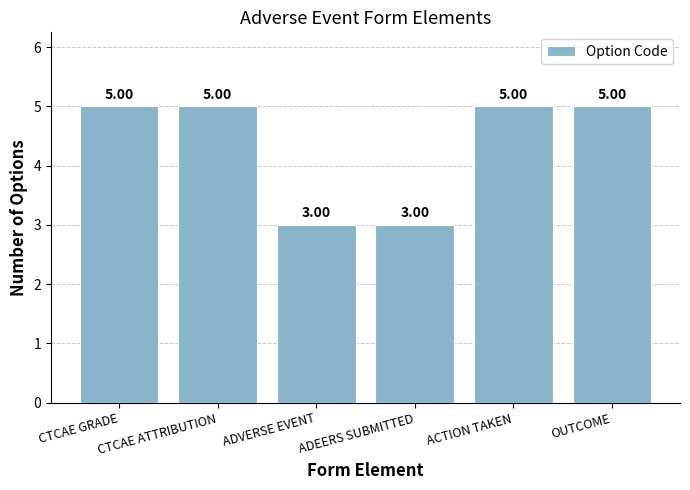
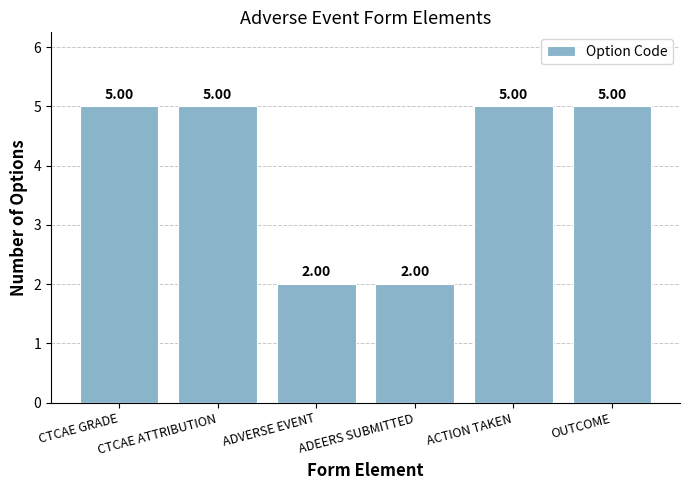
  {
    "CTCAE GRADE": 5.00,
    "CTCAE ATTRIBUTION": 5.00,
-   "ADVERSE EVENT": 3.00,
-   "ADEERS SUBMITTED": 3.00,
+   "ADVERSE EVENT": 2.00,
+   "ADEERS SUBMITTED": 2.00,
    "ACTION TAKEN": 5.00,
    "OUTCOME": 5.00
  }
